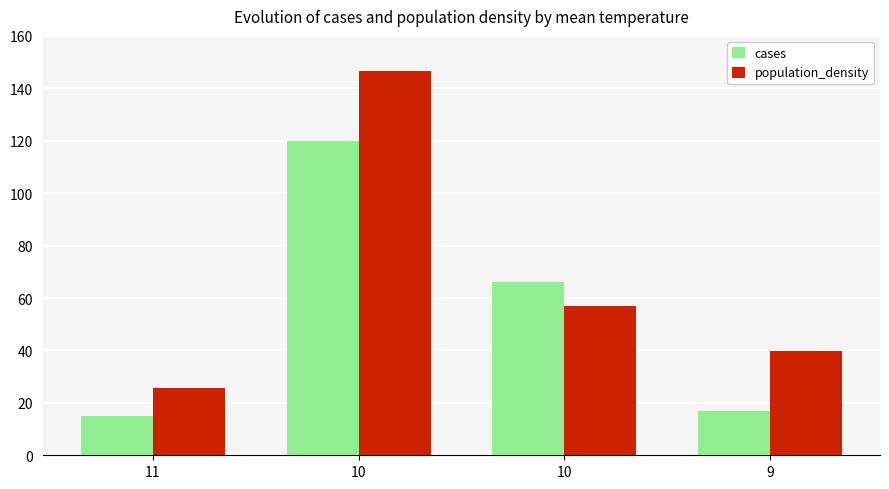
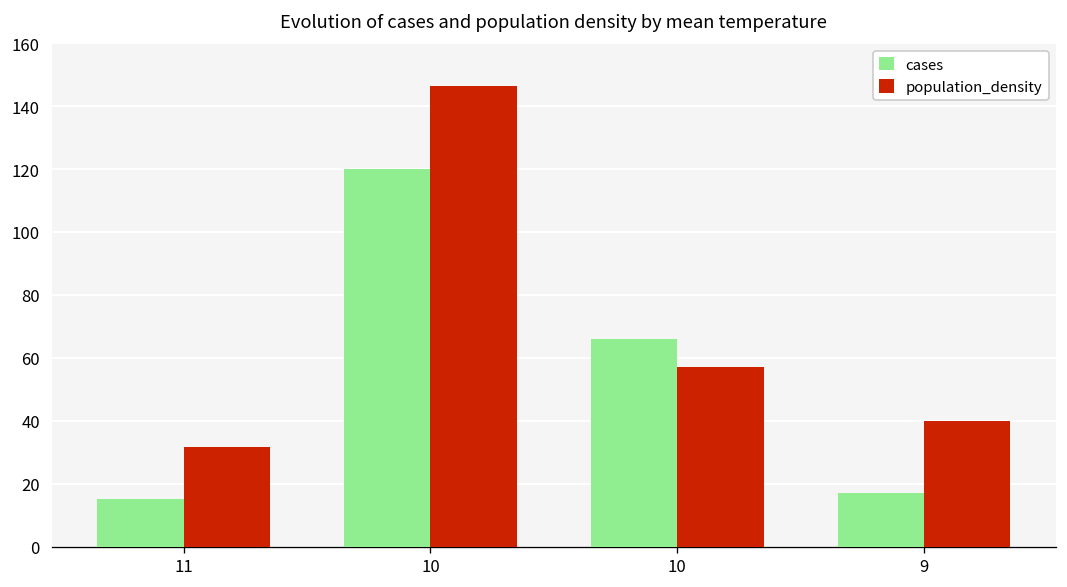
  {
    "cases": {
      "11": 15,
      "9": 17
    },
    "population_density": {
-     "11": 26,
+     "11": 32,
      "9": 40
    }
  }
